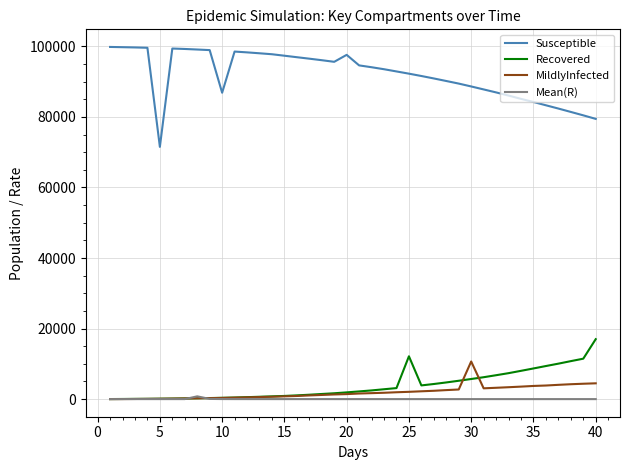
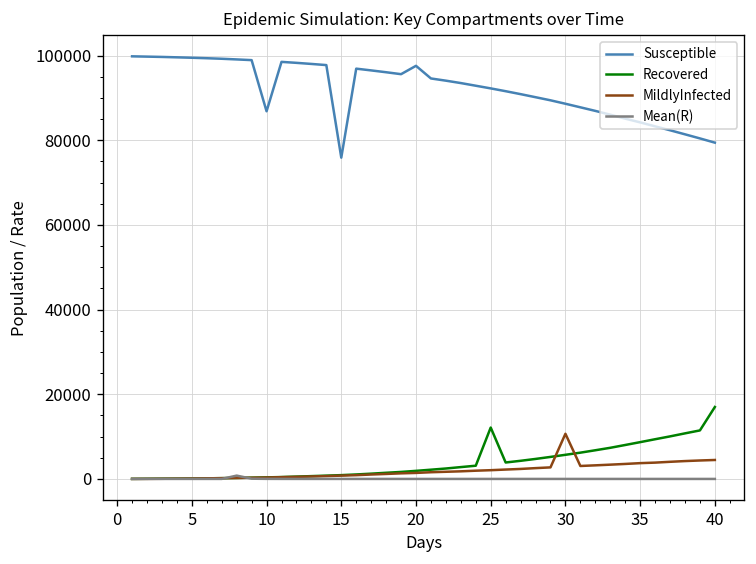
  {
    "Susceptible": {
-     "5": 72000,
+     "5": 100000,
      "10": 87000,
-     "15": 97000,
+     "15": 76000,
      "20": 98000,
      "25": 92000,
      "30": 89000,
      "40": 79000
    },
    "Recovered": {
      "25": 12000,
      "30": 6000,
      "35": 9000,
      "40": 17000
    },
    "MildlyInfected": {
      "25": 2000,
      "30": 11000,
      "35": 4000,
      "40": 4000
    },
    "Mean(R)": {
      "15": 0,
      "20": 0,
      "25": 0,
      "30": 0,
      "35": 0,
      "40": 0
    }
  }
